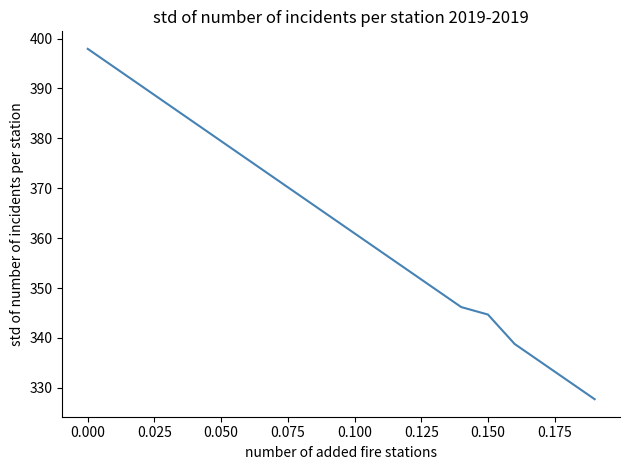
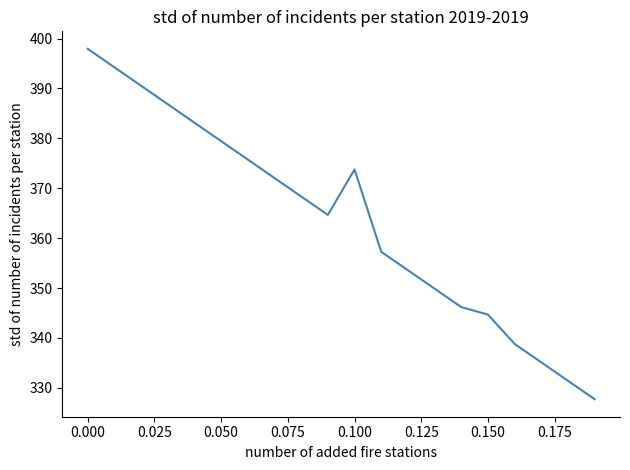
  {
    "0.000": 398,
    "0.050": 379,
-   "0.100": 361,
+   "0.100": 374,
    "0.150": 345
  }
